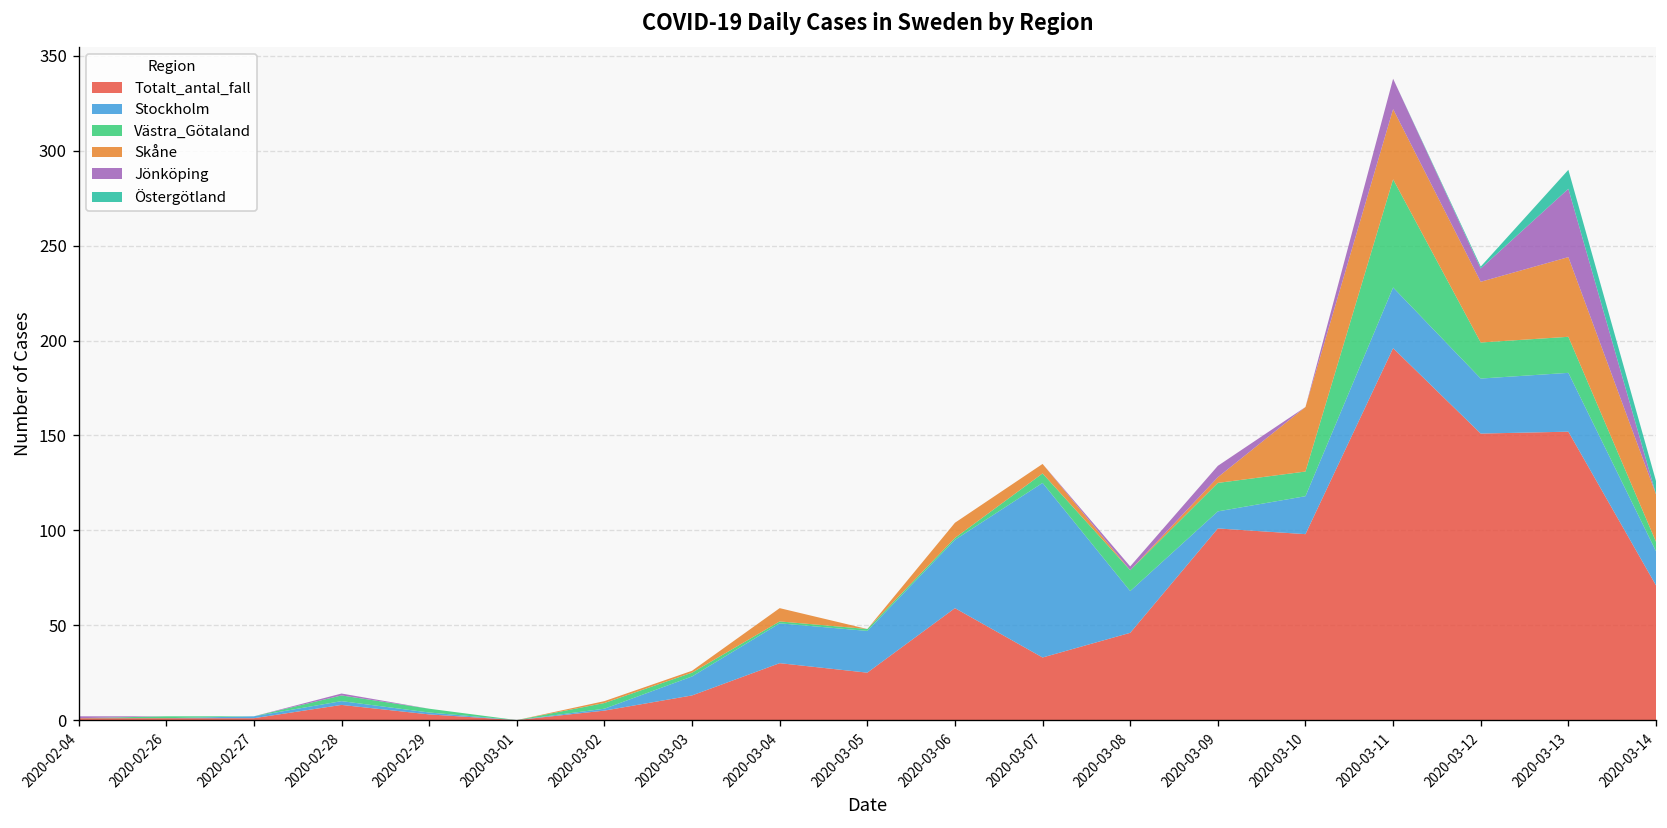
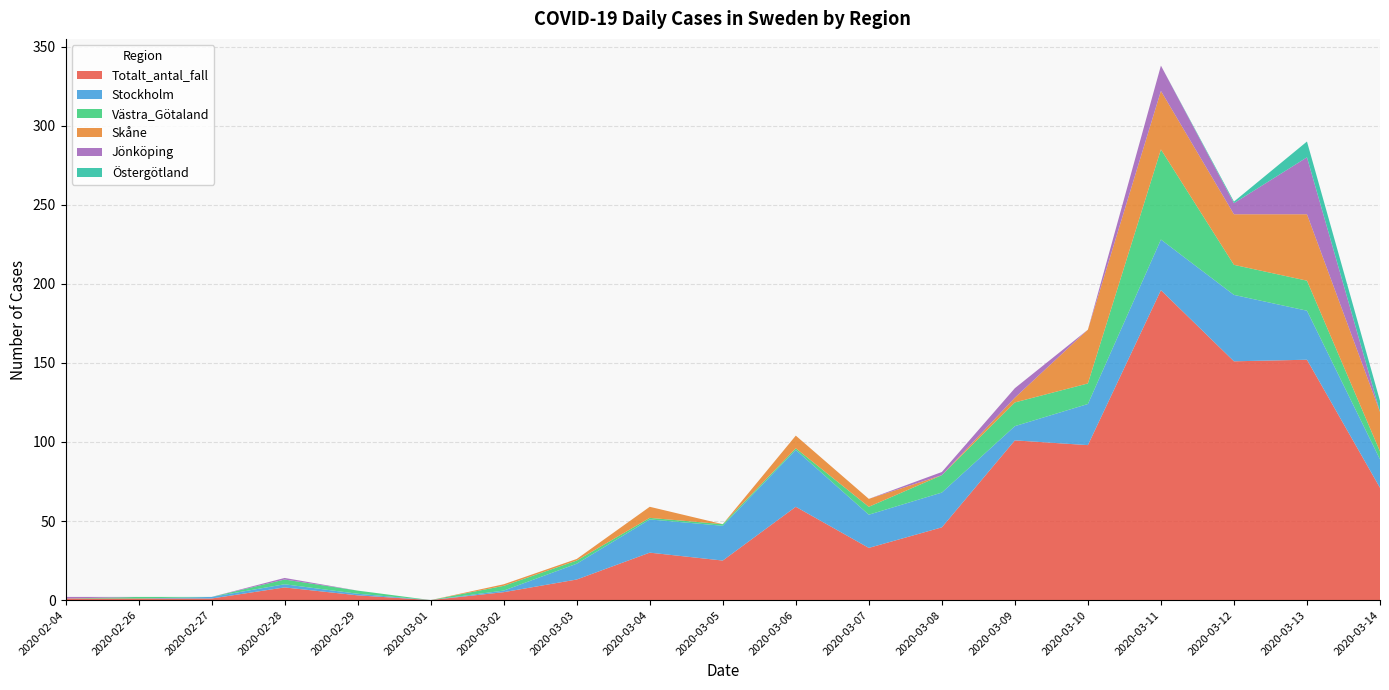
  {
    "Stockholm": {
      "2020-02-28": 2,
      "2020-03-03": 10,
-     "2020-03-07": 92,
+     "2020-03-07": 21,
      "2020-03-08": 22,
      "2020-03-09": 9,
-     "2020-03-10": 20,
+     "2020-03-10": 26,
      "2020-03-11": 32,
-     "2020-03-12": 29,
+     "2020-03-12": 42,
      "2020-03-13": 31,
      "2020-03-14": 18
    },
    "Jönköping": {
      "2020-03-13": 36
    }
  }
